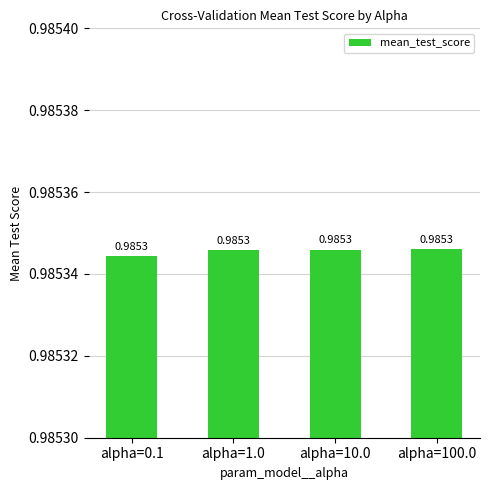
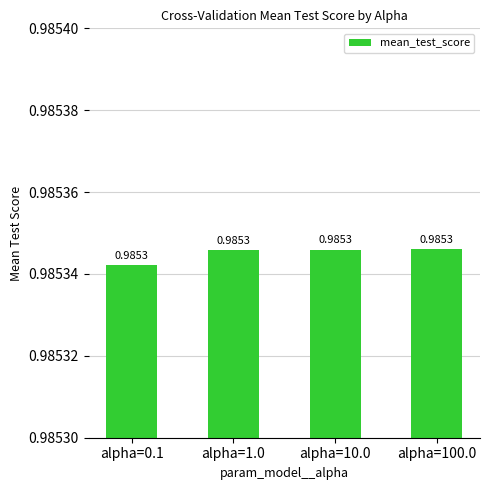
  {
-   "alpha=0.1": 0.985344
+   "alpha=0.1": 0.985342
  }
